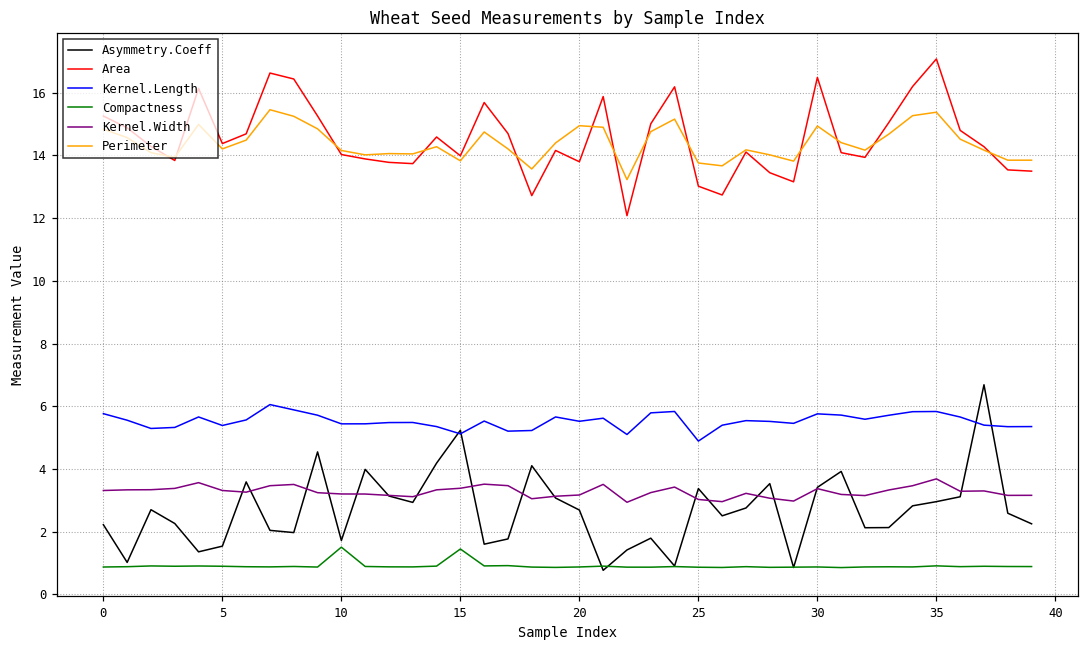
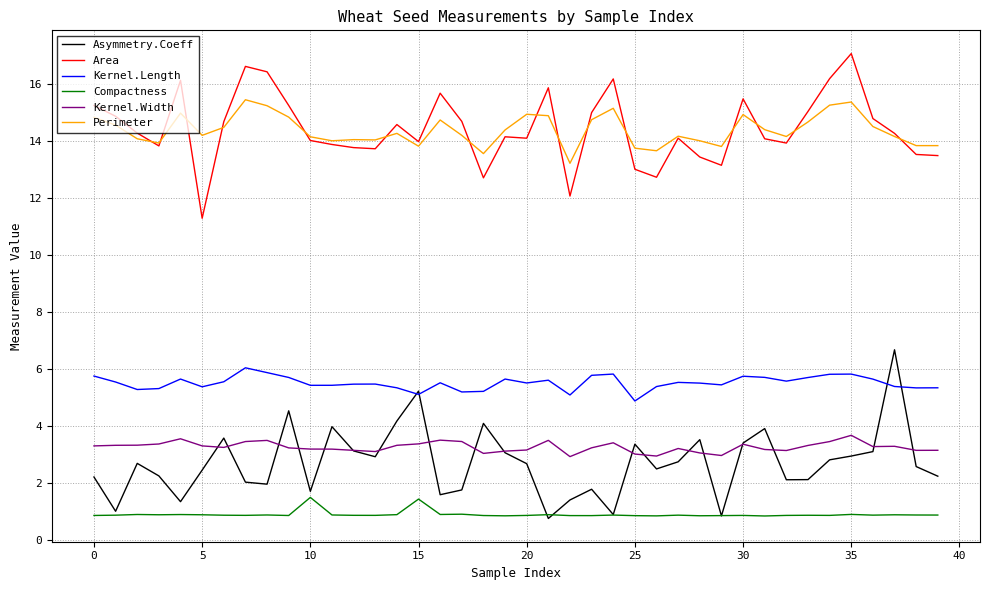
  {
    "Asymmetry.Coeff": {
      "0": 2.2,
-     "5": 1.5,
+     "5": 2.5,
      "10": 1.7,
      "15": 5.2,
      "20": 2.7,
      "25": 3.4,
      "35": 3.0
    },
    "Area": {
-     "5": 14.4,
+     "5": 11.3,
      "10": 14.0,
      "15": 14.0,
-     "20": 13.8,
+     "20": 14.1,
      "25": 13.0,
-     "30": 16.5,
+     "30": 15.5,
      "35": 17.1
    },
    "Kernel.Length": {
      "0": 5.8,
      "5": 5.4,
      "10": 5.4,
      "15": 5.1,
      "20": 5.5,
      "25": 4.9,
      "30": 5.8,
      "35": 5.8
    },
    "Compactness": {
      "0": 0.9,
      "5": 0.9,
      "10": 1.5,
      "15": 1.4,
      "20": 0.9,
      "25": 0.9,
      "30": 0.9,
      "35": 0.9
    },
    "Kernel.Width": {
      "0": 3.3,
      "5": 3.3,
      "10": 3.2,
      "15": 3.4,
      "20": 3.2,
      "25": 3.0,
      "35": 3.7
    },
    "Perimeter": {
      "5": 14.2,
      "10": 14.2,
      "15": 13.8,
      "20": 15.0,
      "25": 13.8,
      "30": 14.9,
      "35": 15.4
    }
  }
